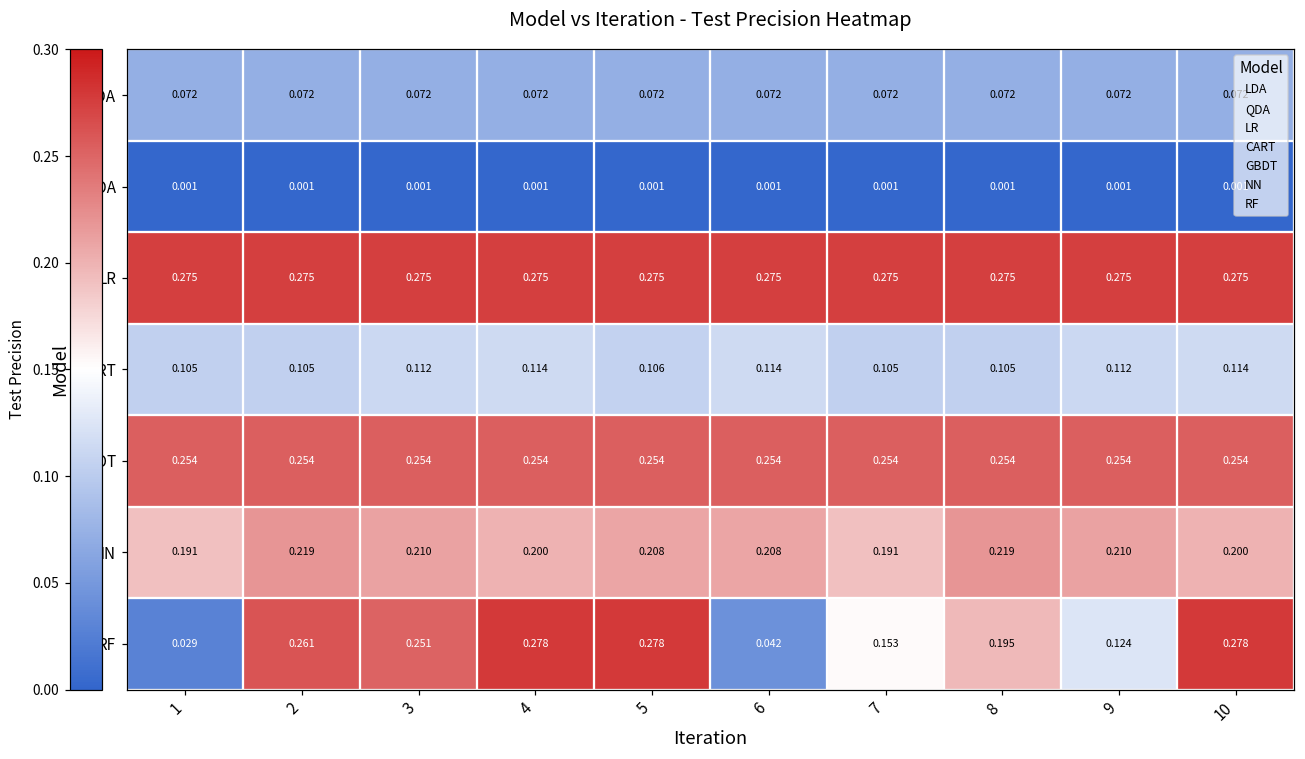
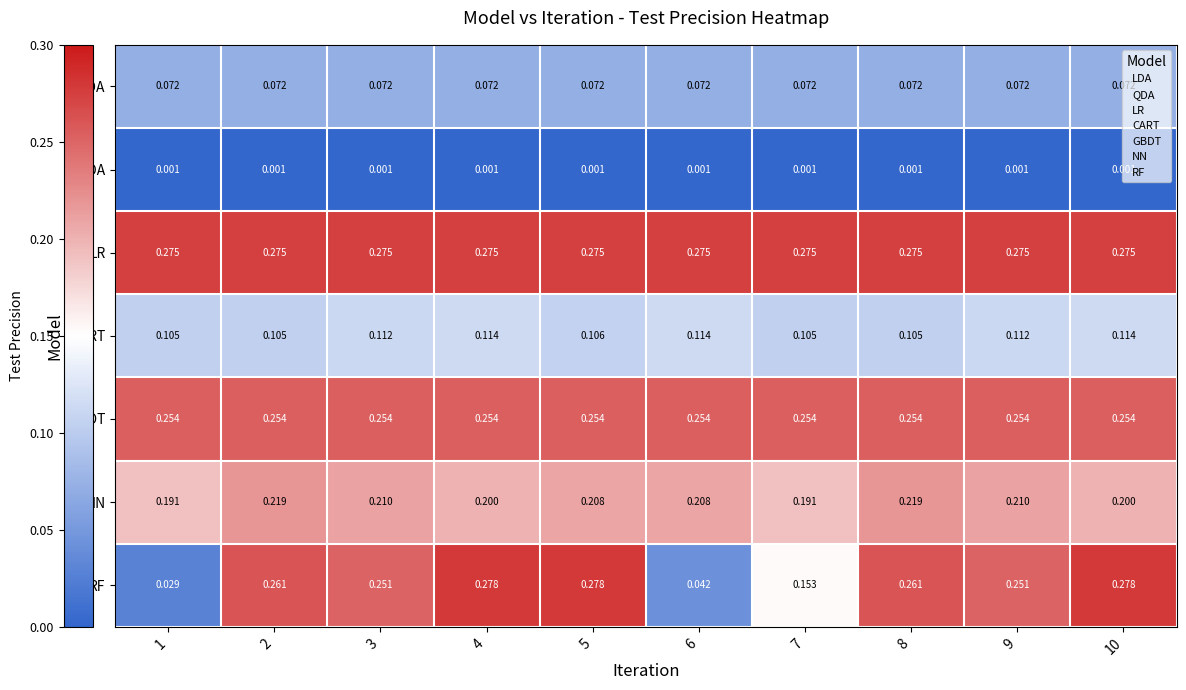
  {
    "LR": {
      "1": 0.275,
      "2": 0.275,
      "3": 0.275,
      "4": 0.275,
      "5": 0.275,
      "6": 0.275,
      "7": 0.275,
      "8": 0.275,
      "9": 0.275,
      "10": 0.275
    },
    "RF": {
      "1": 0.029,
      "2": 0.261,
      "3": 0.251,
      "4": 0.278,
      "5": 0.278,
      "6": 0.042,
      "7": 0.153,
-     "8": 0.195,
-     "9": 0.124,
+     "8": 0.261,
+     "9": 0.251,
      "10": 0.278
    }
  }
